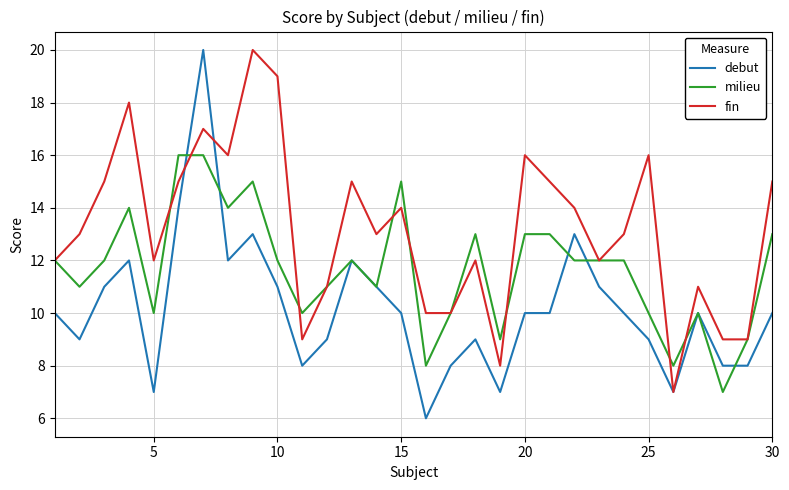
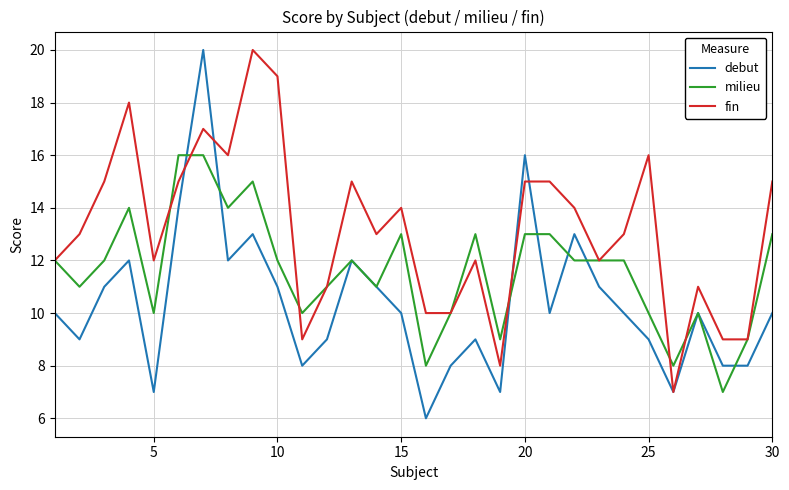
  {
    "debut": {
      "5": 7,
      "10": 11,
      "15": 10,
-     "20": 10,
+     "20": 16,
      "25": 9,
      "30": 10
    },
    "milieu": {
      "5": 10,
      "10": 12,
-     "15": 15,
+     "15": 13,
      "20": 13,
      "25": 10,
      "30": 13
    },
    "fin": {
      "5": 12,
      "10": 19,
      "15": 14,
-     "20": 16,
+     "20": 15,
      "25": 16,
      "30": 15
    }
  }
